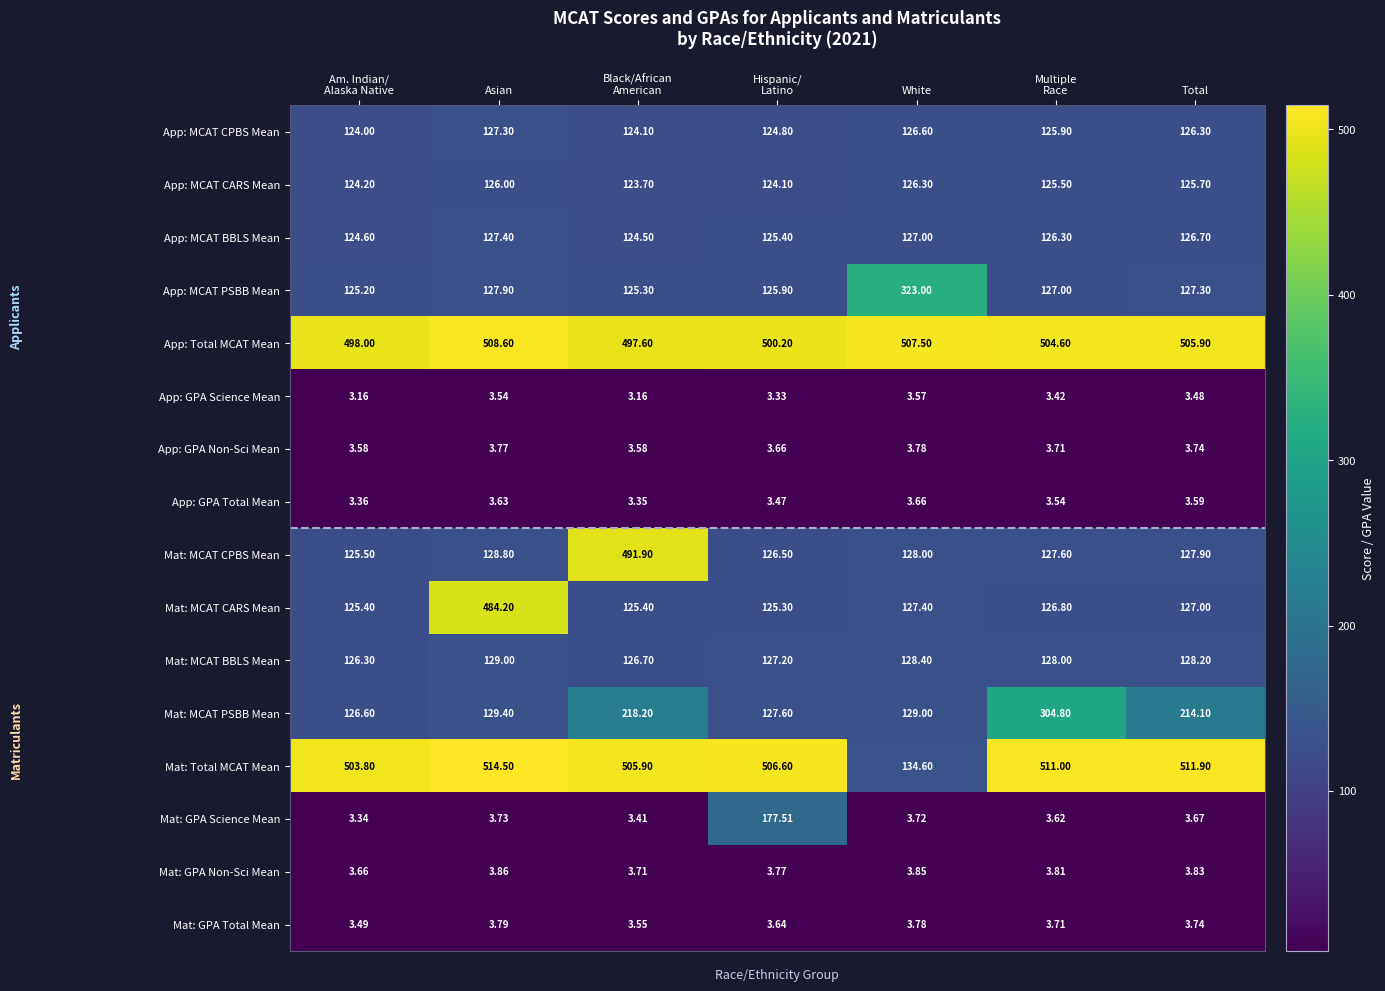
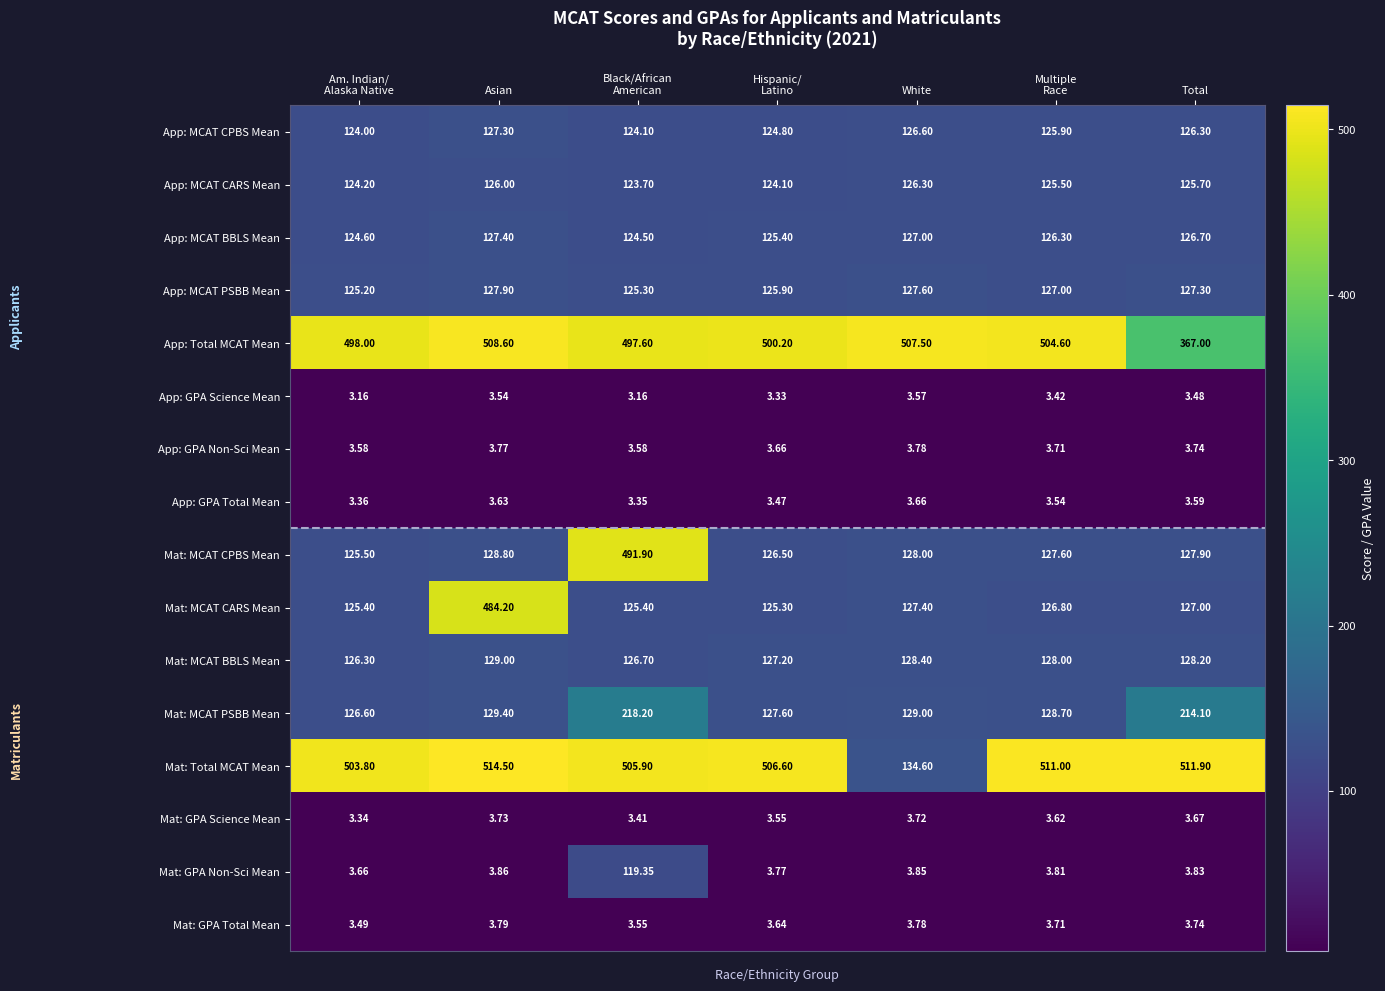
  {
    "App: MCAT CPBS Mean": {
      "Am. Indian/ Alaska Native": 124.00,
      "Asian": 127.30,
      "Black/African American": 124.10,
      "Hispanic/ Latino": 124.80,
      "White": 126.60,
      "Multiple Race": 125.90,
      "Total": 126.30
    },
    "App: MCAT CARS Mean": {
      "Am. Indian/ Alaska Native": 124.20,
      "Asian": 126.00,
      "Black/African American": 123.70,
      "Hispanic/ Latino": 124.10,
      "White": 126.30,
      "Multiple Race": 125.50,
      "Total": 125.70
    },
    "App: MCAT BBLS Mean": {
      "Am. Indian/ Alaska Native": 124.60,
      "Asian": 127.40,
      "Black/African American": 124.50,
      "Hispanic/ Latino": 125.40,
      "White": 127.00,
      "Multiple Race": 126.30,
      "Total": 126.70
    },
    "App: MCAT PSBB Mean": {
      "Am. Indian/ Alaska Native": 125.20,
      "Asian": 127.90,
      "Black/African American": 125.30,
      "Hispanic/ Latino": 125.90,
-     "White": 323.00,
+     "White": 127.60,
      "Multiple Race": 127.00,
      "Total": 127.30
    },
    "App: Total MCAT Mean": {
      "Am. Indian/ Alaska Native": 498.00,
      "Asian": 508.60,
      "Black/African American": 497.60,
      "Hispanic/ Latino": 500.20,
      "White": 507.50,
      "Multiple Race": 504.60,
-     "Total": 505.90
+     "Total": 367.00
    },
    "App: GPA Science Mean": {
      "Am. Indian/ Alaska Native": 3.16,
      "Asian": 3.54,
      "Black/African American": 3.16,
      "Hispanic/ Latino": 3.33,
      "White": 3.57,
      "Multiple Race": 3.42,
      "Total": 3.48
    },
    "App: GPA Non-Sci Mean": {
      "Am. Indian/ Alaska Native": 3.58,
      "Asian": 3.77,
      "Black/African American": 3.58,
      "Hispanic/ Latino": 3.66,
      "White": 3.78,
      "Multiple Race": 3.71,
      "Total": 3.74
    },
    "App: GPA Total Mean": {
      "Am. Indian/ Alaska Native": 3.36,
      "Asian": 3.63,
      "Black/African American": 3.35,
      "Hispanic/ Latino": 3.47,
      "White": 3.66,
      "Multiple Race": 3.54,
      "Total": 3.59
    },
    "Mat: MCAT CPBS Mean": {
      "Am. Indian/ Alaska Native": 125.50,
      "Asian": 128.80,
      "Black/African American": 491.90,
      "Hispanic/ Latino": 126.50,
      "White": 128.00,
      "Multiple Race": 127.60,
      "Total": 127.90
    },
    "Mat: MCAT CARS Mean": {
      "Am. Indian/ Alaska Native": 125.40,
      "Asian": 484.20,
      "Black/African American": 125.40,
      "Hispanic/ Latino": 125.30,
      "White": 127.40,
      "Multiple Race": 126.80,
      "Total": 127.00
    },
    "Mat: MCAT BBLS Mean": {
      "Am. Indian/ Alaska Native": 126.30,
      "Asian": 129.00,
      "Black/African American": 126.70,
      "Hispanic/ Latino": 127.20,
      "White": 128.40,
      "Multiple Race": 128.00,
      "Total": 128.20
    },
    "Mat: MCAT PSBB Mean": {
      "Am. Indian/ Alaska Native": 126.60,
      "Asian": 129.40,
      "Black/African American": 218.20,
      "Hispanic/ Latino": 127.60,
      "White": 129.00,
-     "Multiple Race": 304.80,
+     "Multiple Race": 128.70,
      "Total": 214.10
    },
    "Mat: Total MCAT Mean": {
      "Am. Indian/ Alaska Native": 503.80,
      "Asian": 514.50,
      "Black/African American": 505.90,
      "Hispanic/ Latino": 506.60,
      "White": 134.60,
      "Multiple Race": 511.00,
      "Total": 511.90
    },
    "Mat: GPA Science Mean": {
      "Am. Indian/ Alaska Native": 3.34,
      "Asian": 3.73,
      "Black/African American": 3.41,
-     "Hispanic/ Latino": 177.51,
+     "Hispanic/ Latino": 3.55,
      "White": 3.72,
      "Multiple Race": 3.62,
      "Total": 3.67
    },
    "Mat: GPA Non-Sci Mean": {
      "Am. Indian/ Alaska Native": 3.66,
      "Asian": 3.86,
-     "Black/African American": 3.71,
+     "Black/African American": 119.35,
      "Hispanic/ Latino": 3.77,
      "White": 3.85,
      "Multiple Race": 3.81,
      "Total": 3.83
    },
    "Mat: GPA Total Mean": {
      "Am. Indian/ Alaska Native": 3.49,
      "Asian": 3.79,
      "Black/African American": 3.55,
      "Hispanic/ Latino": 3.64,
      "White": 3.78,
      "Multiple Race": 3.71,
      "Total": 3.74
    }
  }
